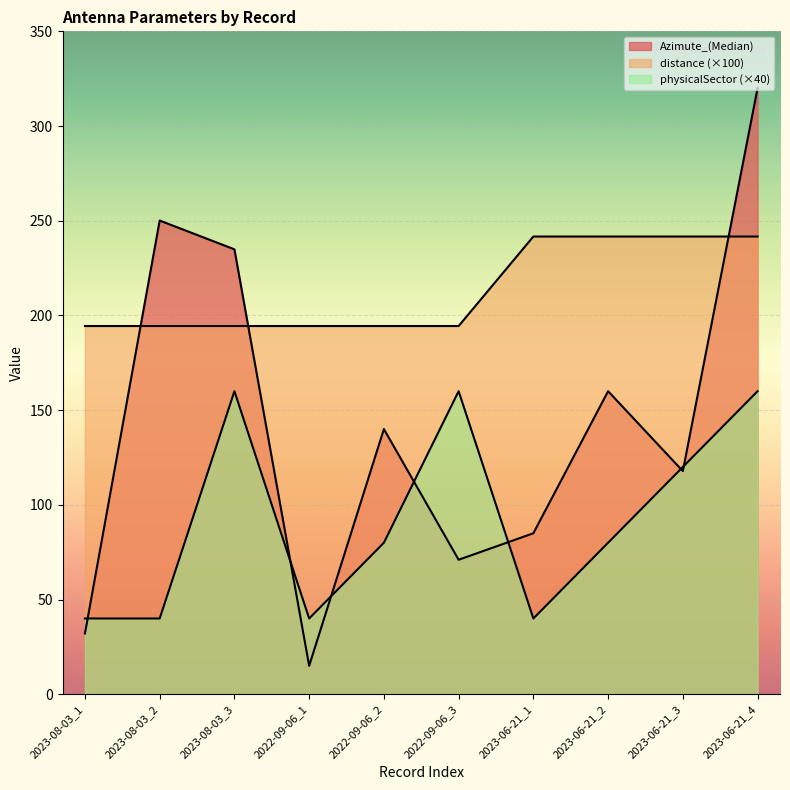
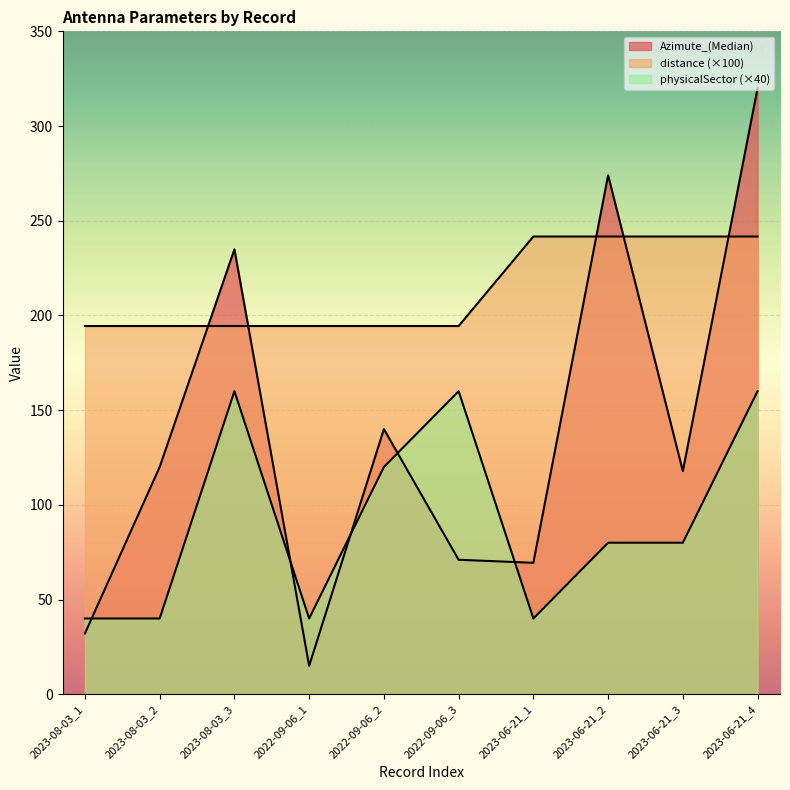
  {
    "Azimute_(Median)": {
      "2023-08-03_1": 32,
-     "2023-08-03_2": 250,
+     "2023-08-03_2": 120,
      "2023-08-03_3": 235,
      "2022-09-06_1": 15,
      "2022-09-06_2": 140,
      "2022-09-06_3": 71,
-     "2023-06-21_1": 85,
-     "2023-06-21_2": 160,
+     "2023-06-21_1": 69,
+     "2023-06-21_2": 274,
      "2023-06-21_3": 118
    },
    "distance (×100)": {
      "2023-08-03_1": 194,
      "2023-08-03_2": 194,
      "2023-08-03_3": 194,
      "2022-09-06_1": 194,
      "2022-09-06_2": 194,
      "2022-09-06_3": 194,
      "2023-06-21_1": 242,
      "2023-06-21_2": 242,
      "2023-06-21_3": 242,
      "2023-06-21_4": 242
    },
    "physicalSector (×40)": {
      "2023-08-03_1": 40,
      "2023-08-03_2": 40,
      "2023-08-03_3": 160,
      "2022-09-06_1": 40,
-     "2022-09-06_2": 80,
+     "2022-09-06_2": 120,
      "2022-09-06_3": 160,
      "2023-06-21_1": 40,
      "2023-06-21_2": 80,
-     "2023-06-21_3": 120,
+     "2023-06-21_3": 80,
      "2023-06-21_4": 160
    }
  }
